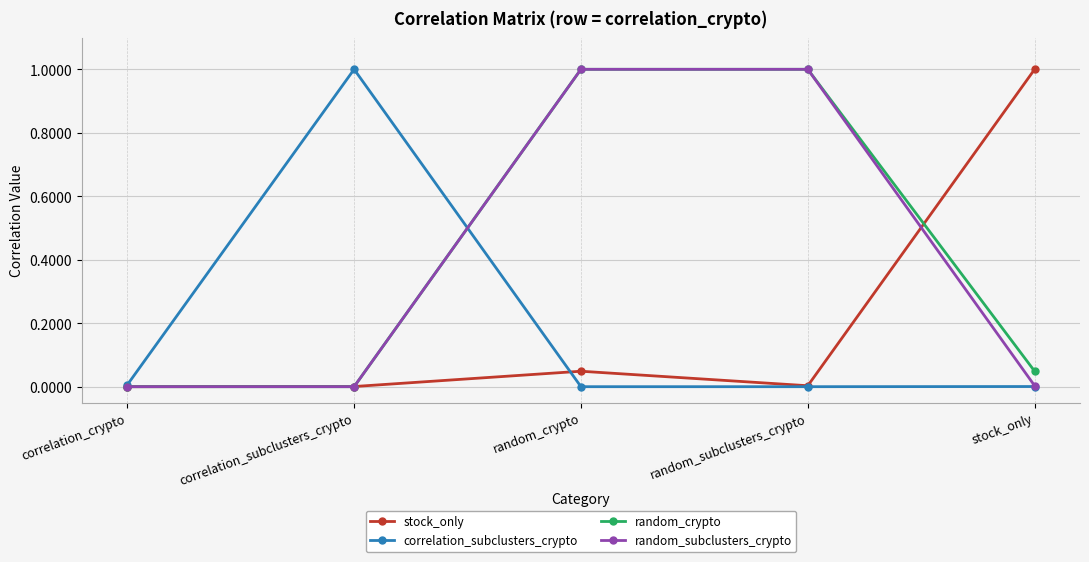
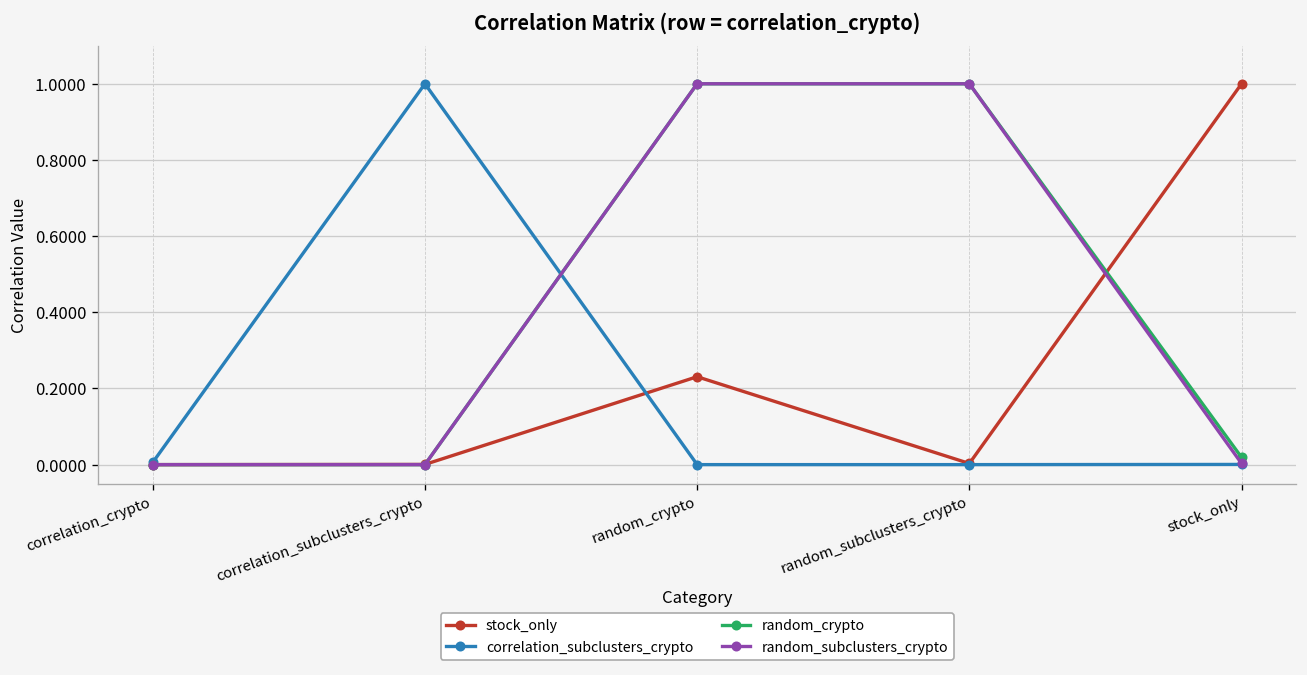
  {
    "stock_only": {
-     "random_crypto": 0.05,
+     "random_crypto": 0.23,
      "stock_only": 1.00
    },
    "correlation_subclusters_crypto": {
      "correlation_subclusters_crypto": 1.00,
      "random_crypto": 0.00
    },
    "random_crypto": {
-     "stock_only": 0.05
+     "stock_only": 0.02
    }
  }
